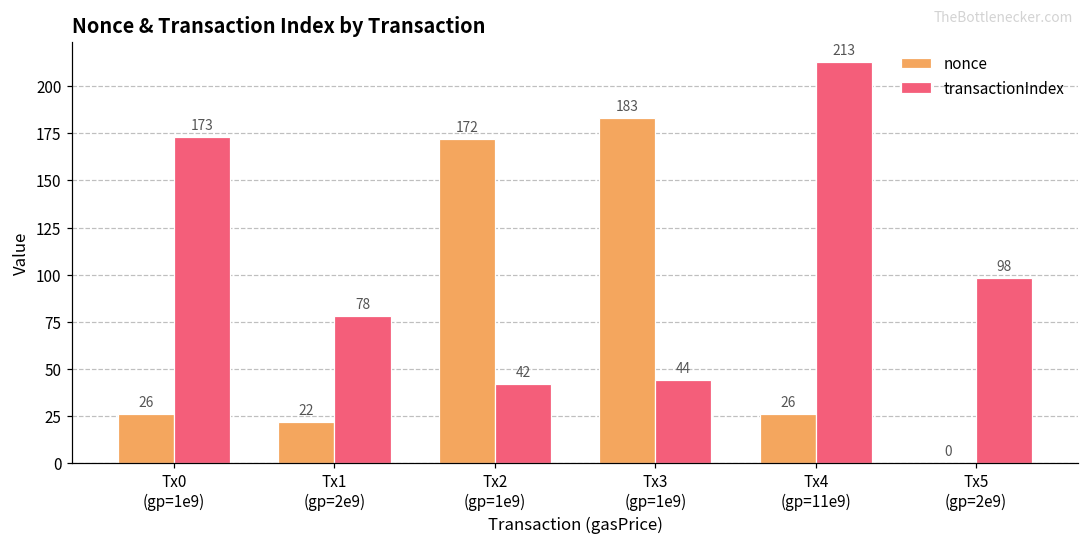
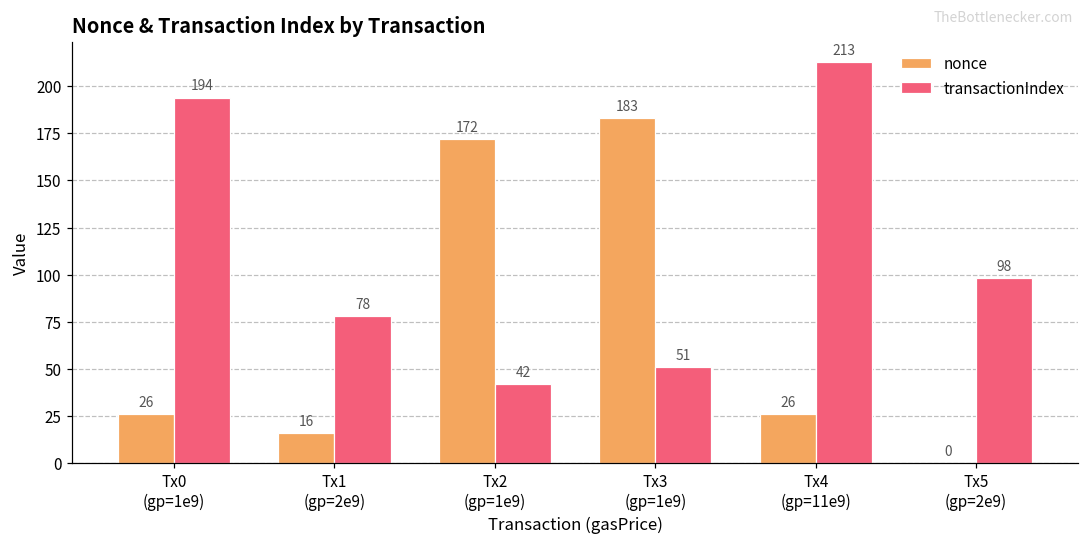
  {
    "nonce": {
      "Tx0 (gp=1e9)": 26,
-     "Tx1 (gp=2e9)": 22,
+     "Tx1 (gp=2e9)": 16,
      "Tx2 (gp=1e9)": 172,
      "Tx3 (gp=1e9)": 183,
      "Tx4 (gp=11e9)": 26,
      "Tx5 (gp=2e9)": 0
    },
    "transactionIndex": {
-     "Tx0 (gp=1e9)": 173,
+     "Tx0 (gp=1e9)": 194,
      "Tx1 (gp=2e9)": 78,
      "Tx2 (gp=1e9)": 42,
-     "Tx3 (gp=1e9)": 44,
+     "Tx3 (gp=1e9)": 51,
      "Tx4 (gp=11e9)": 213,
      "Tx5 (gp=2e9)": 98
    }
  }
